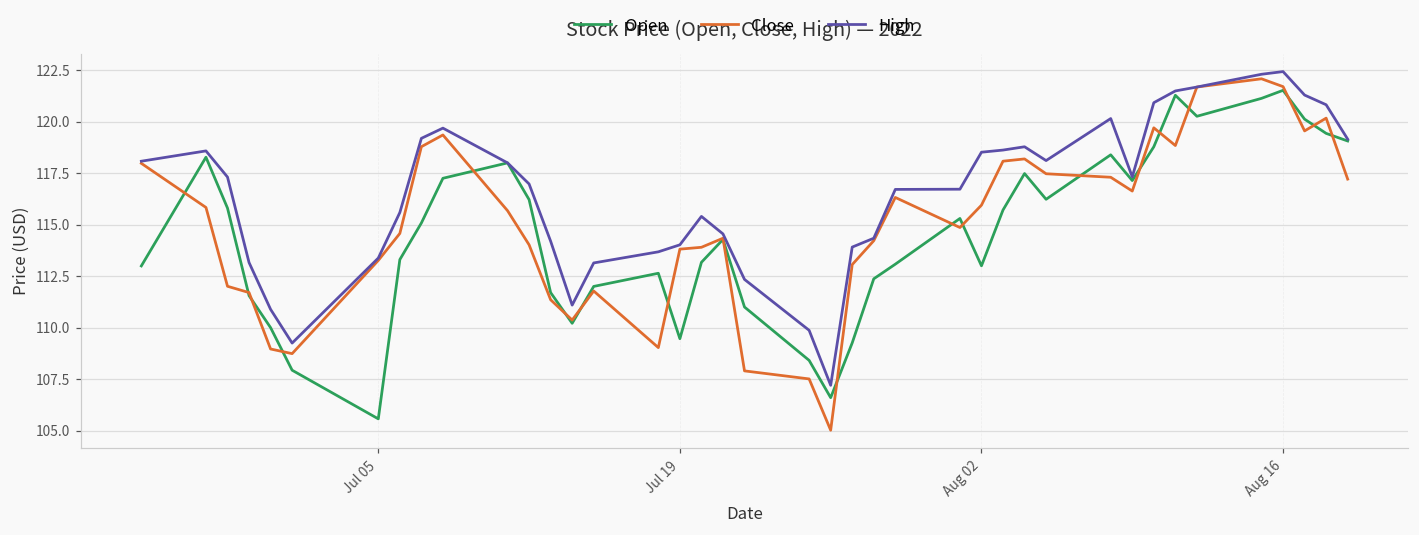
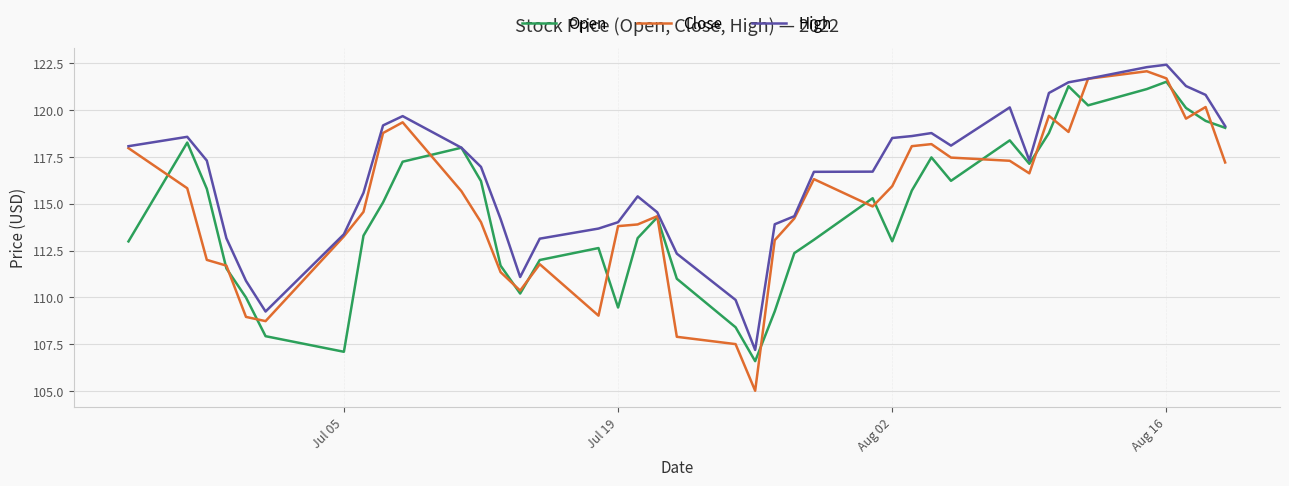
  {
    "Open": {
-     "Jul 05": 105.6,
+     "Jul 05": 107.1,
      "Jul 19": 109.5,
      "Aug 02": 113.0,
      "Aug 16": 121.5
    },
    "Close": {
      "Jul 19": 113.8,
      "Aug 02": 115.9,
      "Aug 16": 121.7
    },
    "High": {
      "Jul 19": 114.0,
      "Aug 02": 118.5,
      "Aug 16": 122.4
    }
  }
